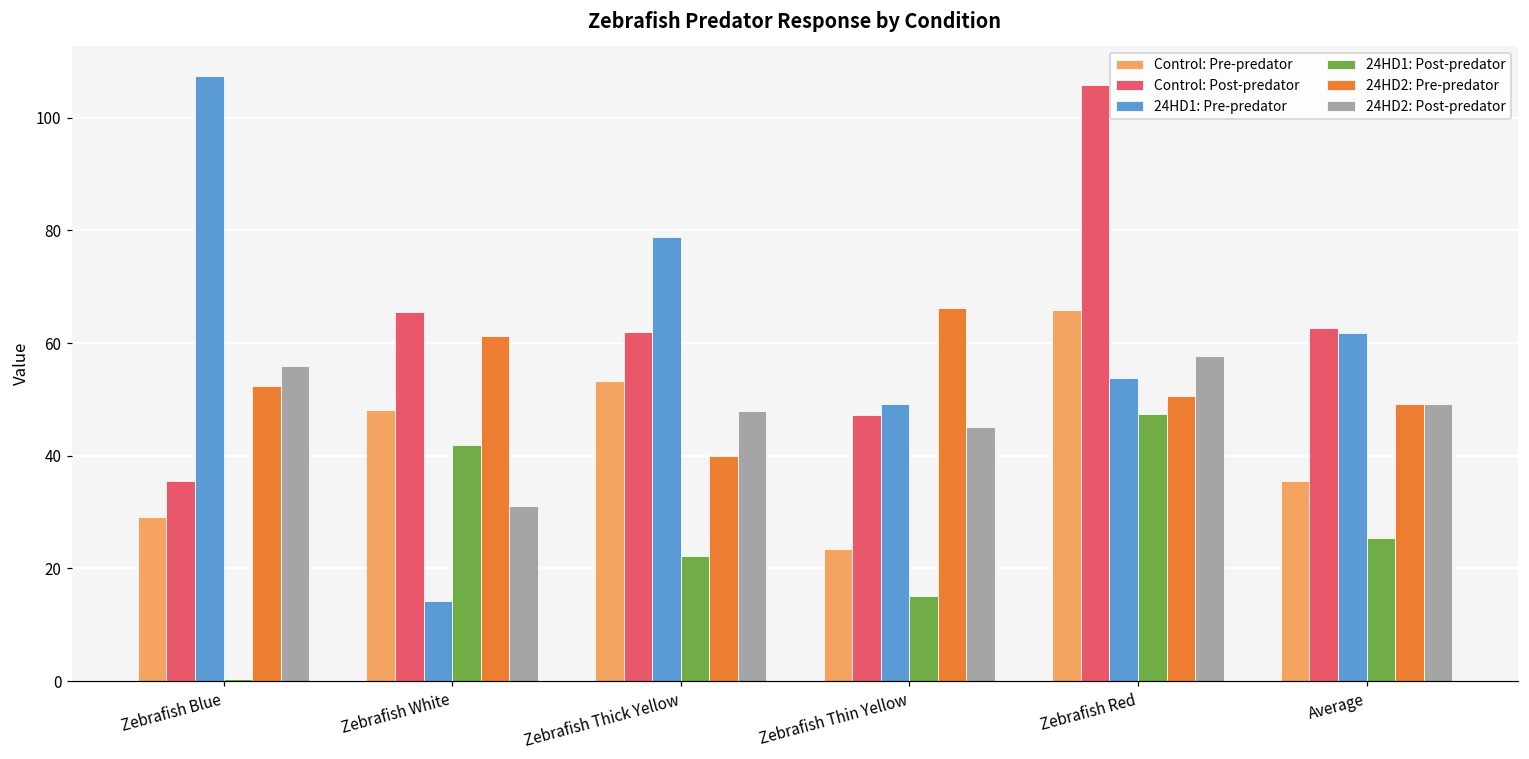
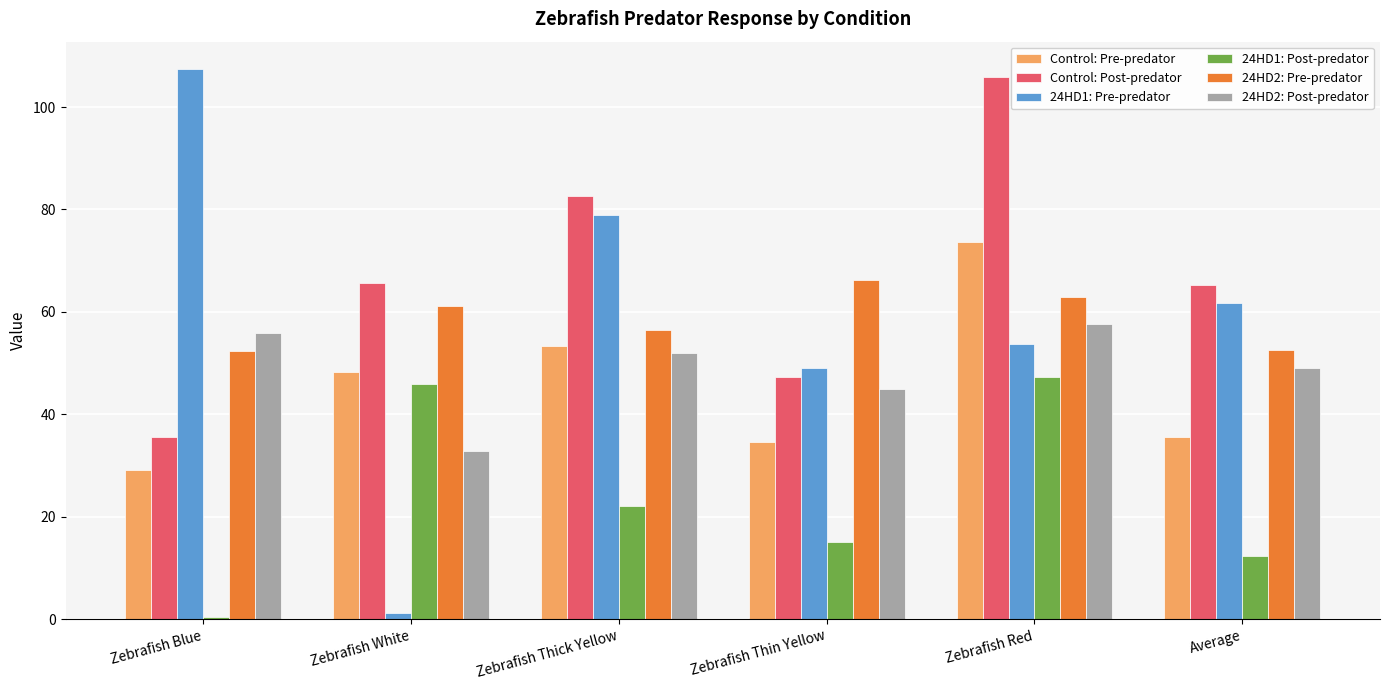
  {
    "Control: Pre-predator": {
      "Zebrafish Blue": 29,
      "Zebrafish White": 48,
      "Zebrafish Thick Yellow": 53,
-     "Zebrafish Thin Yellow": 23,
-     "Zebrafish Red": 66,
+     "Zebrafish Thin Yellow": 35,
+     "Zebrafish Red": 74,
      "Average": 35
    },
    "Control: Post-predator": {
      "Zebrafish Blue": 36,
      "Zebrafish White": 66,
-     "Zebrafish Thick Yellow": 62,
+     "Zebrafish Thick Yellow": 83,
      "Zebrafish Thin Yellow": 47,
      "Zebrafish Red": 106,
-     "Average": 63
+     "Average": 65
    },
    "24HD1: Pre-predator": {
      "Zebrafish Blue": 107,
-     "Zebrafish White": 14,
+     "Zebrafish White": 1,
      "Zebrafish Thick Yellow": 79,
      "Zebrafish Thin Yellow": 49,
      "Zebrafish Red": 54,
      "Average": 62
    },
    "24HD1: Post-predator": {
-     "Zebrafish White": 42,
+     "Zebrafish White": 46,
      "Zebrafish Thick Yellow": 22,
      "Zebrafish Thin Yellow": 15,
      "Zebrafish Red": 47,
-     "Average": 25
+     "Average": 12
    },
    "24HD2: Pre-predator": {
      "Zebrafish Blue": 52,
      "Zebrafish White": 61,
-     "Zebrafish Thick Yellow": 40,
+     "Zebrafish Thick Yellow": 57,
      "Zebrafish Thin Yellow": 66,
-     "Zebrafish Red": 51,
-     "Average": 49
+     "Zebrafish Red": 63,
+     "Average": 53
    },
    "24HD2: Post-predator": {
      "Zebrafish Blue": 56,
-     "Zebrafish White": 31,
-     "Zebrafish Thick Yellow": 48,
+     "Zebrafish White": 33,
+     "Zebrafish Thick Yellow": 52,
      "Zebrafish Thin Yellow": 45,
      "Zebrafish Red": 58,
      "Average": 49
    }
  }
